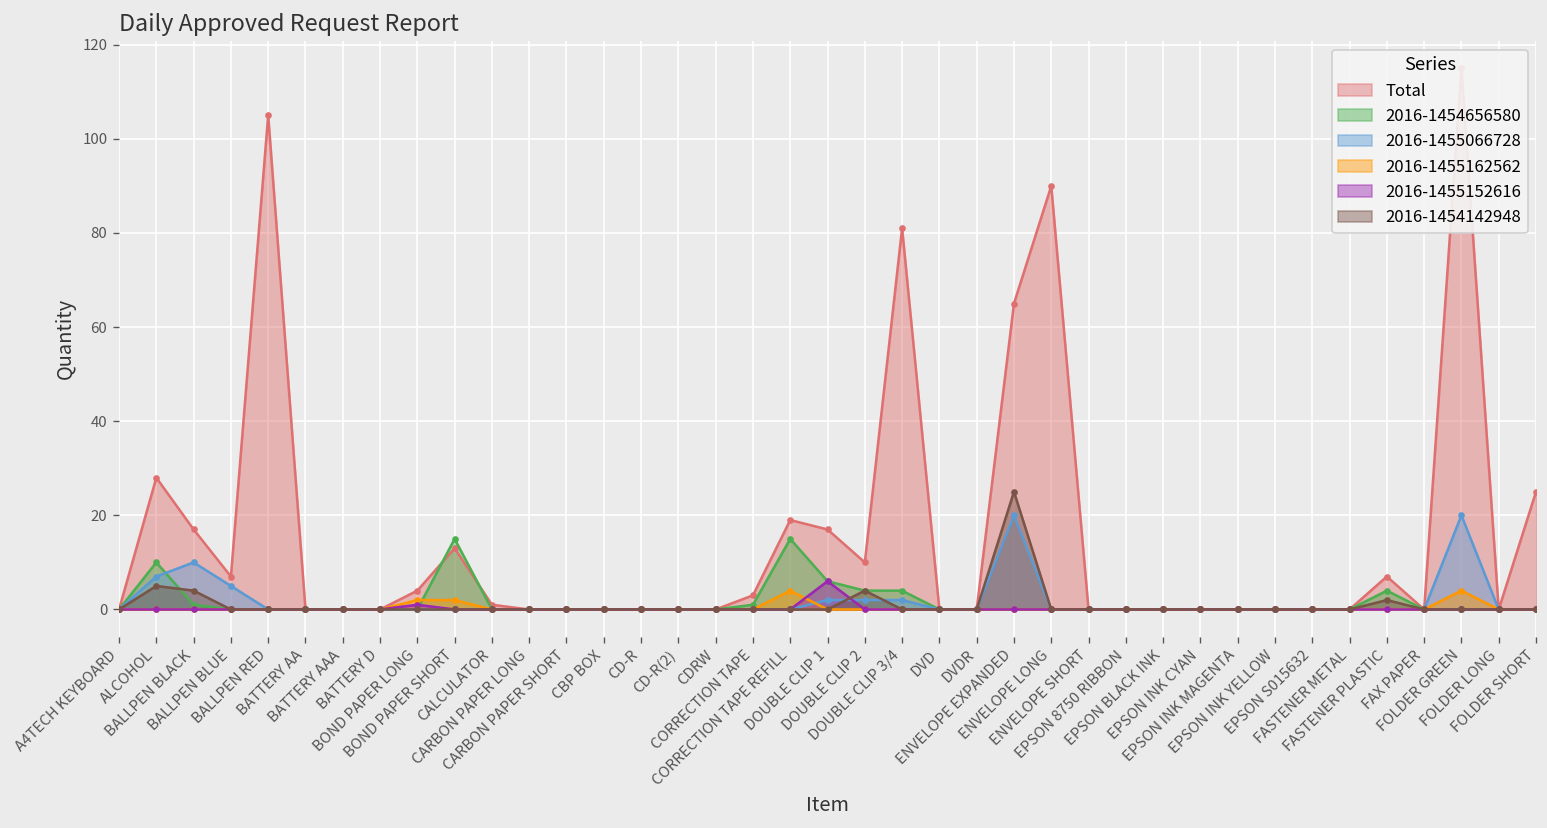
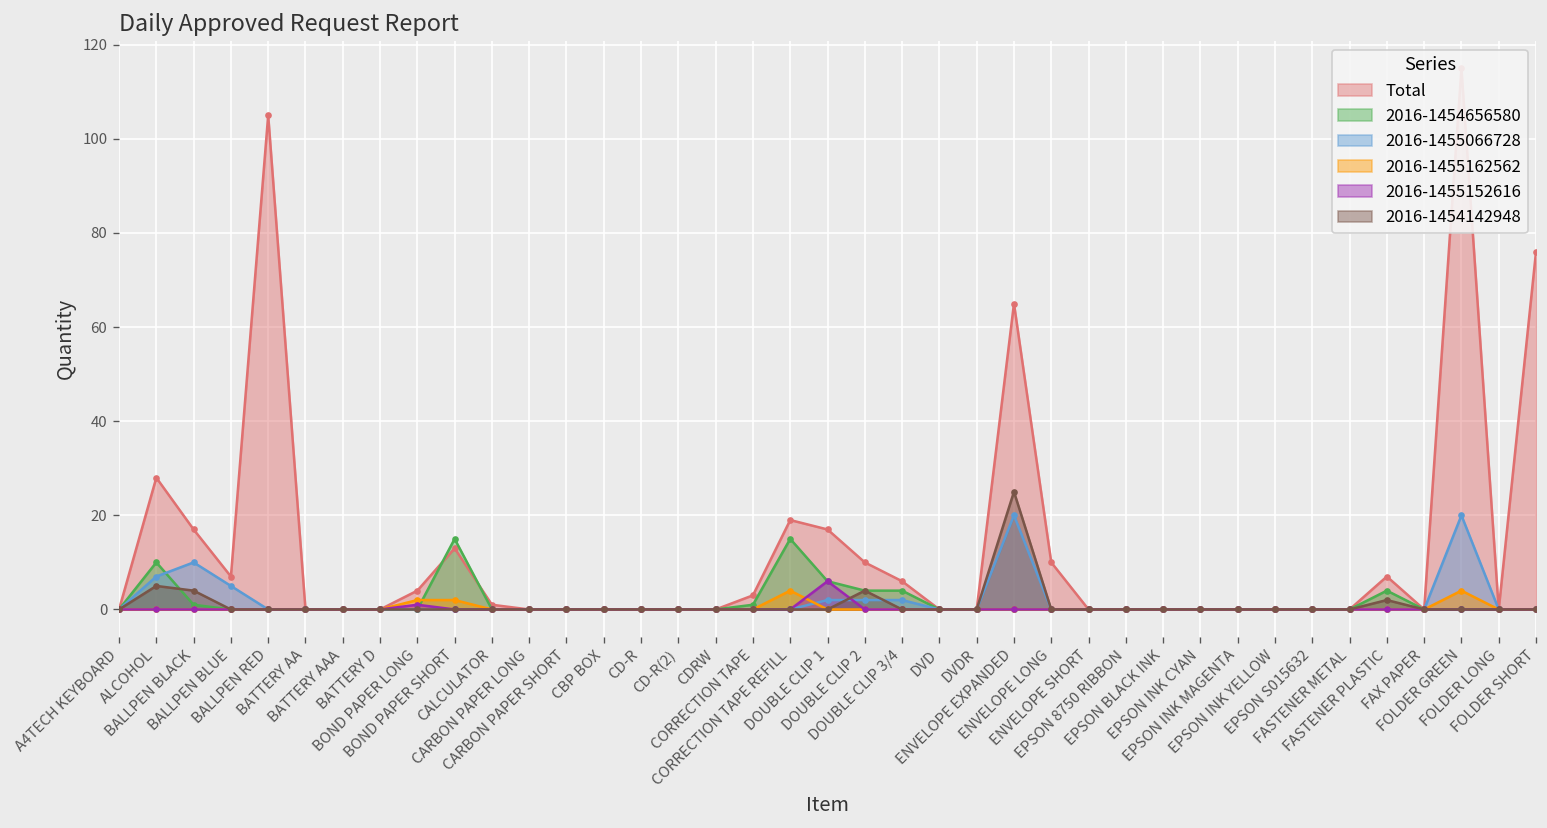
  {
    "Total": {
      "ALCOHOL": 28,
      "BALLPEN BLACK": 17,
      "BALLPEN BLUE": 7,
      "BALLPEN RED": 105,
      "BOND PAPER LONG": 4,
      "BOND PAPER SHORT": 13,
      "CALCULATOR": 1,
      "CORRECTION TAPE": 3,
      "CORRECTION TAPE REFILL": 19,
      "DOUBLE CLIP 1": 17,
      "DOUBLE CLIP 2": 10,
-     "DOUBLE CLIP 3/4": 81,
+     "DOUBLE CLIP 3/4": 6,
      "ENVELOPE EXPANDED": 65,
-     "ENVELOPE LONG": 90,
+     "ENVELOPE LONG": 10,
      "FASTENER PLASTIC": 7,
-     "FOLDER SHORT": 25
+     "FOLDER SHORT": 76
    },
    "2016-1454656580": {
      "ALCOHOL": 10,
      "BALLPEN BLACK": 1,
      "BOND PAPER SHORT": 15,
      "CORRECTION TAPE": 1,
      "CORRECTION TAPE REFILL": 15,
      "DOUBLE CLIP 3/4": 4,
      "FASTENER PLASTIC": 4
    },
    "2016-1455066728": {
      "ALCOHOL": 7,
      "BALLPEN BLACK": 10,
      "BALLPEN BLUE": 5,
      "DOUBLE CLIP 1": 2,
      "DOUBLE CLIP 2": 2,
      "DOUBLE CLIP 3/4": 2,
      "ENVELOPE EXPANDED": 20,
      "FOLDER GREEN": 20
    },
    "2016-1455162562": {
      "BOND PAPER LONG": 2,
      "BOND PAPER SHORT": 2,
      "CORRECTION TAPE REFILL": 4,
      "FOLDER GREEN": 4
    },
    "2016-1455152616": {
      "BOND PAPER LONG": 1
    },
    "2016-1454142948": {
      "ALCOHOL": 5,
      "BALLPEN BLACK": 4,
      "ENVELOPE EXPANDED": 25,
      "FASTENER PLASTIC": 2
    }
  }
